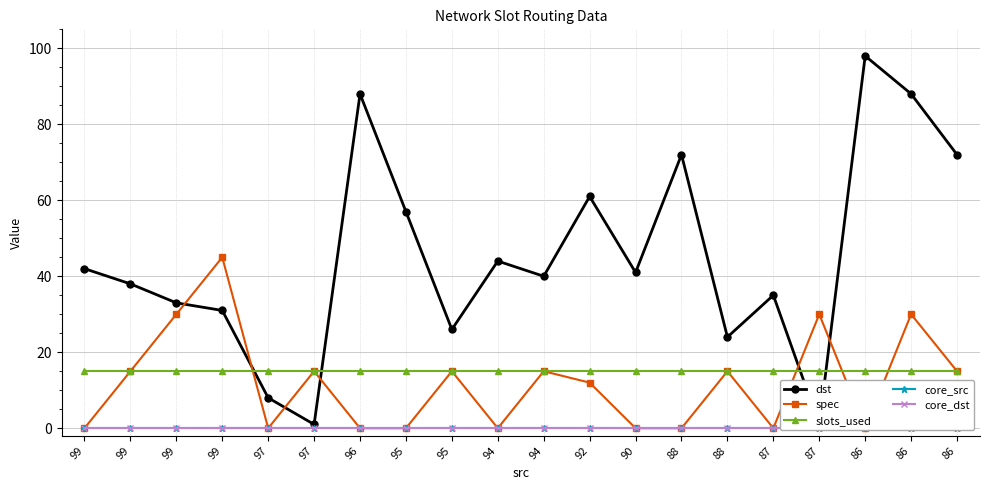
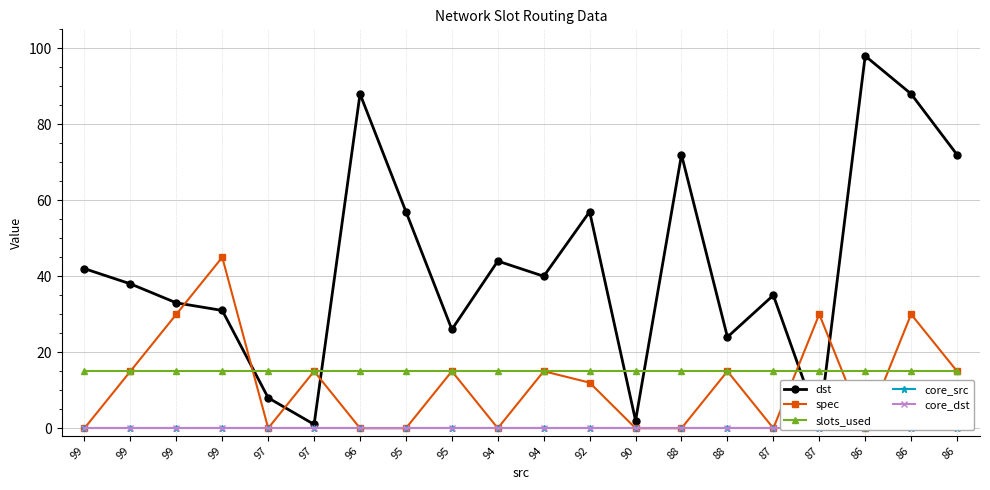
  {
    "dst": {
      "96": 88,
-     "92": 61,
-     "90": 41
+     "92": 57,
+     "90": 2
    },
    "spec": {
      "92": 12
    },
    "slots_used": {
      "96": 15,
      "92": 15,
      "90": 15
    },
    "core_dst": {
      "92": 0
    }
  }
